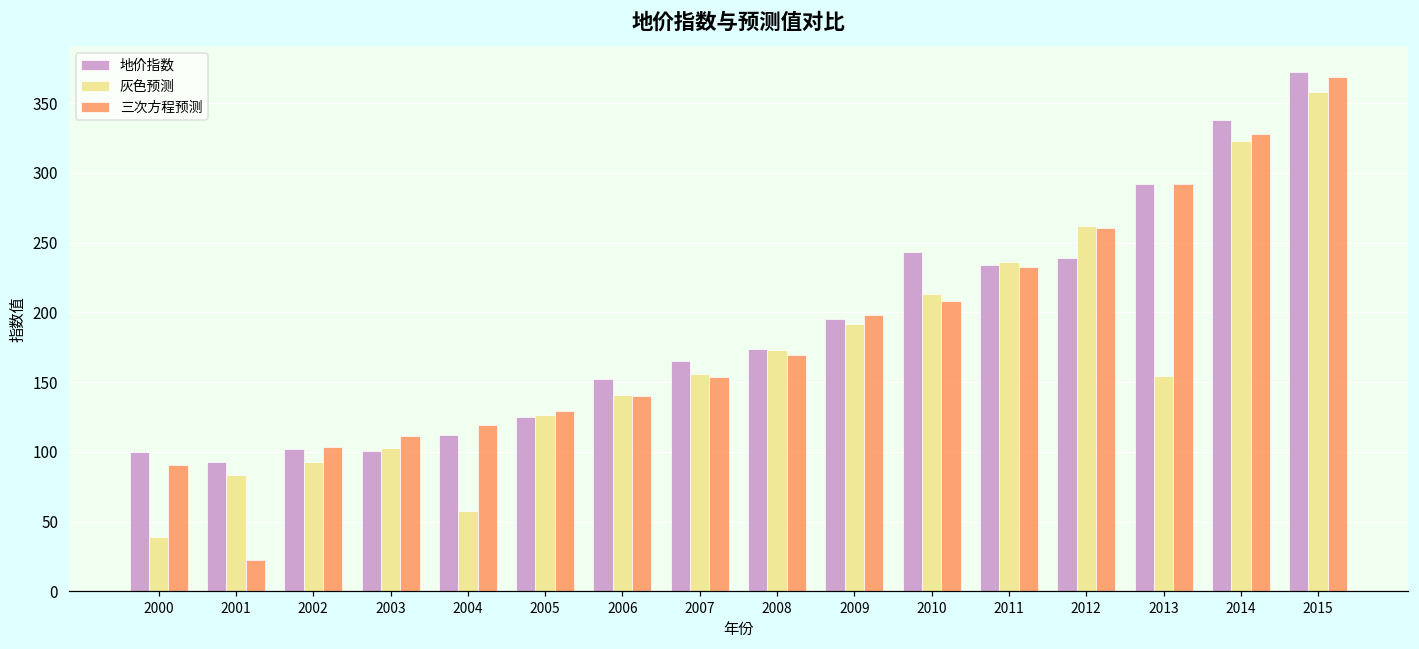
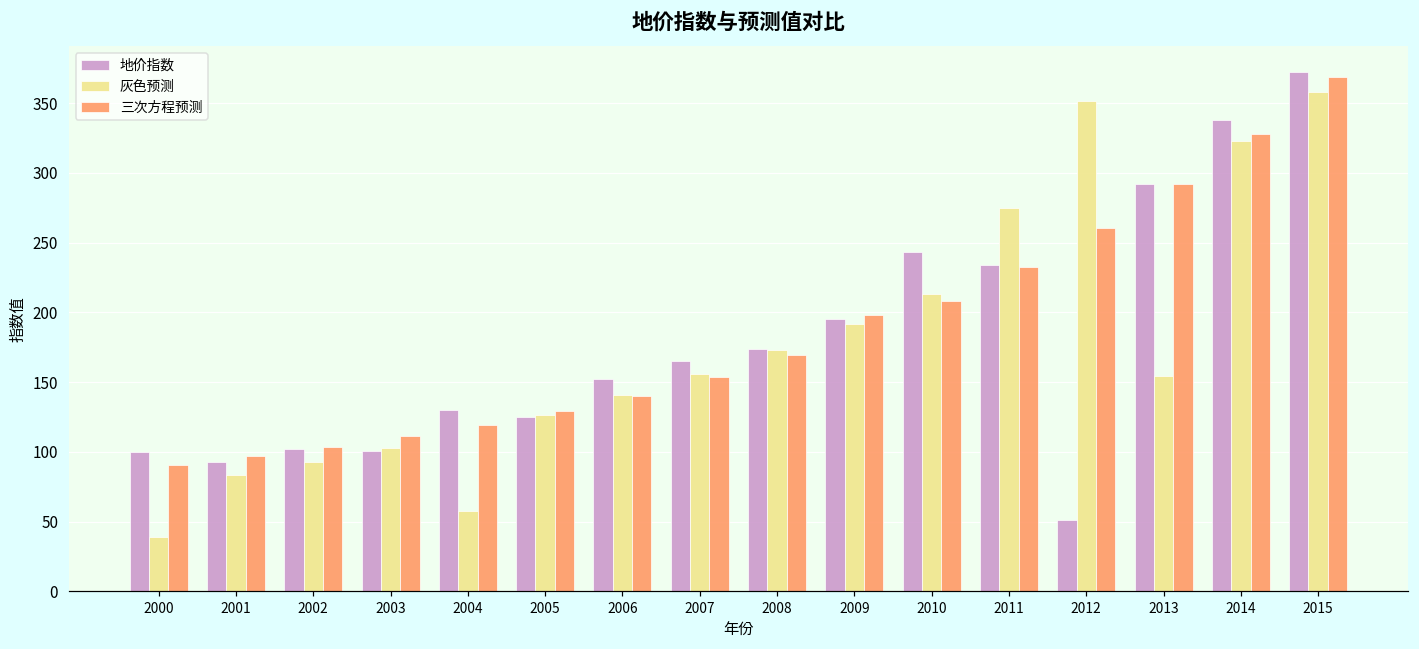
  {
    "地价指数": {
      "2000": 100,
      "2001": 93,
      "2002": 102,
      "2003": 101,
-     "2004": 112,
+     "2004": 130,
      "2005": 125,
      "2006": 152,
      "2007": 165,
      "2008": 174,
      "2009": 195,
      "2010": 243,
      "2011": 234,
-     "2012": 239,
+     "2012": 51,
      "2013": 292,
      "2014": 338,
      "2015": 372
    },
    "灰色预测": {
      "2000": 39,
      "2001": 84,
      "2002": 93,
      "2003": 103,
      "2004": 58,
      "2005": 127,
      "2006": 141,
      "2007": 156,
      "2008": 173,
      "2009": 192,
      "2010": 213,
-     "2011": 236,
-     "2012": 262,
+     "2011": 275,
+     "2012": 352,
      "2013": 154,
      "2014": 323,
      "2015": 358
    },
    "三次方程预测": {
      "2000": 91,
-     "2001": 22,
+     "2001": 97,
      "2002": 104,
      "2003": 111,
      "2004": 119,
      "2005": 129,
      "2006": 140,
      "2007": 154,
      "2008": 169,
      "2009": 198,
      "2010": 208,
      "2011": 233,
      "2012": 261,
      "2013": 292,
      "2014": 328,
      "2015": 369
    }
  }
